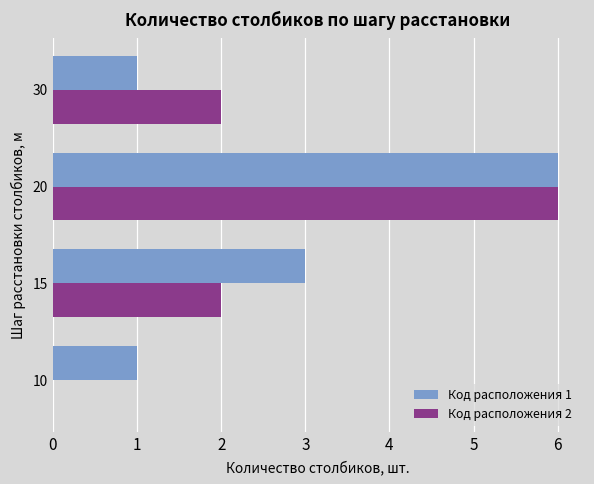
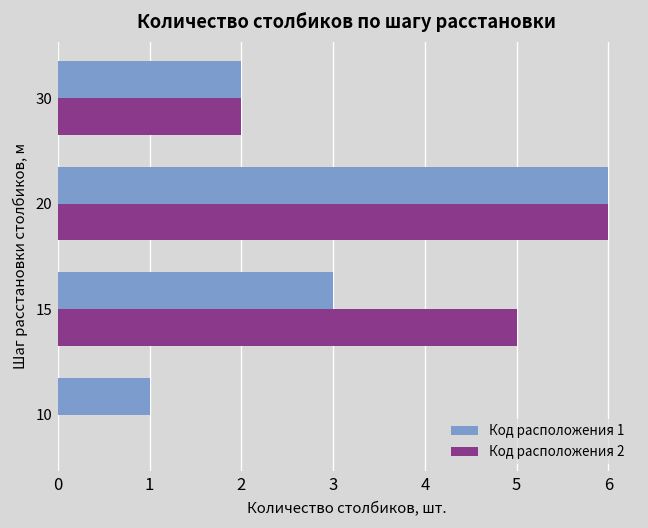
  {
    "Код расположения 1": {
-     "30": 1,
+     "30": 2,
      "20": 6,
      "15": 3,
      "10": 1
    },
    "Код расположения 2": {
      "30": 2,
      "20": 6,
-     "15": 2,
+     "15": 5,
      "10": 0
    }
  }
